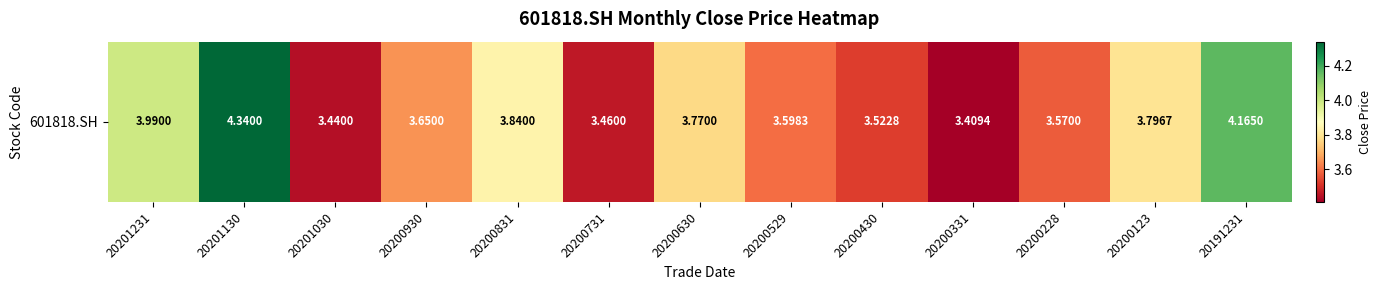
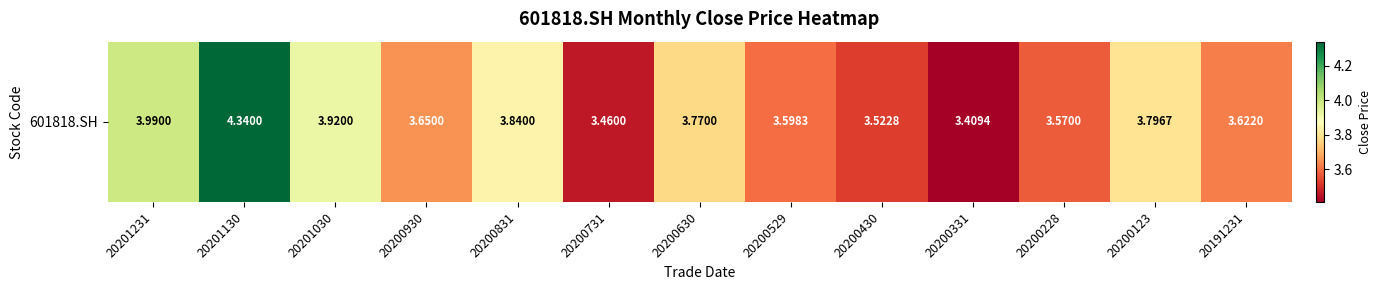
  {
    "601818.SH": {
      "20201231": 3.9900,
      "20201130": 4.3400,
-     "20201030": 3.4400,
+     "20201030": 3.9200,
      "20200930": 3.6500,
      "20200831": 3.8400,
      "20200731": 3.4600,
      "20200630": 3.7700,
      "20200529": 3.5983,
      "20200430": 3.5228,
      "20200331": 3.4094,
      "20200228": 3.5700,
      "20200123": 3.7967,
-     "20191231": 4.1650
+     "20191231": 3.6220
    }
  }
